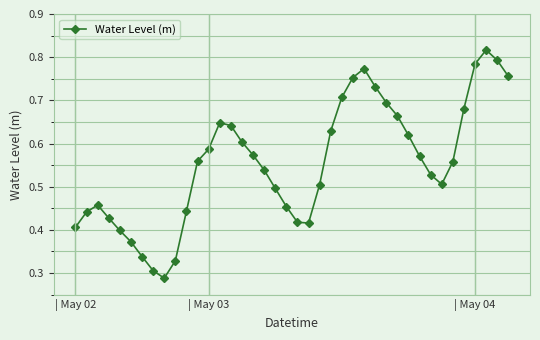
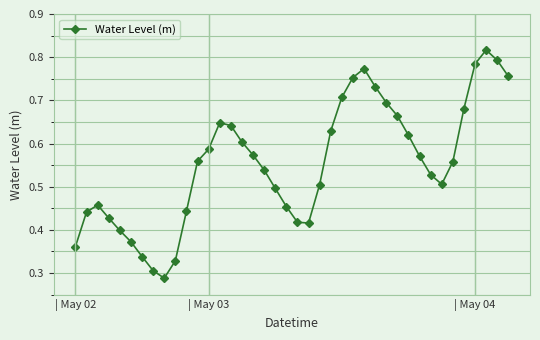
  {
-   "| May 02": 0.41,
+   "| May 02": 0.36,
    "| May 03": 0.59,
    "| May 04": 0.78
  }
